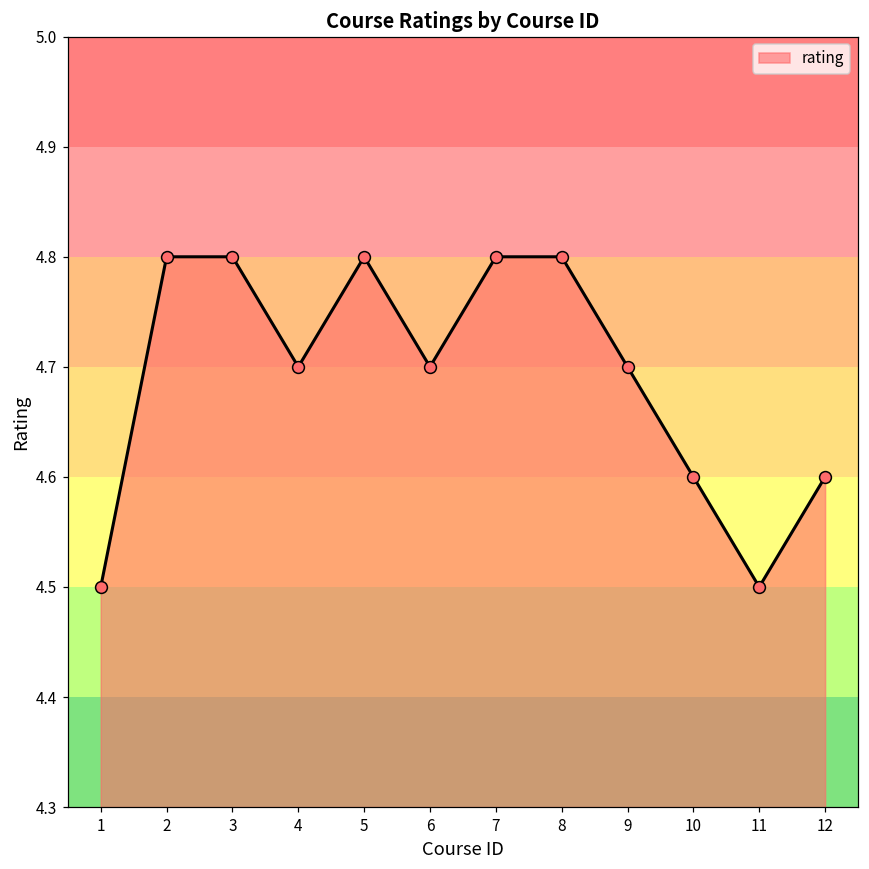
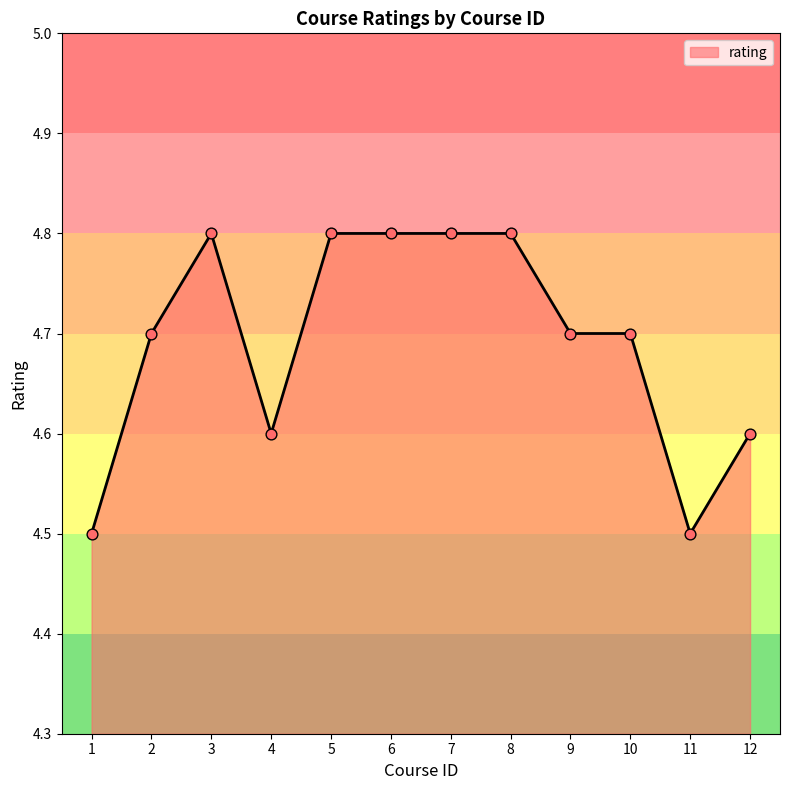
  {
    "1": 4.5,
-   "2": 4.8,
+   "2": 4.7,
    "3": 4.8,
-   "4": 4.7,
+   "4": 4.6,
    "5": 4.8,
-   "6": 4.7,
+   "6": 4.8,
    "7": 4.8,
    "8": 4.8,
    "9": 4.7,
-   "10": 4.6,
+   "10": 4.7,
    "11": 4.5,
    "12": 4.6
  }
